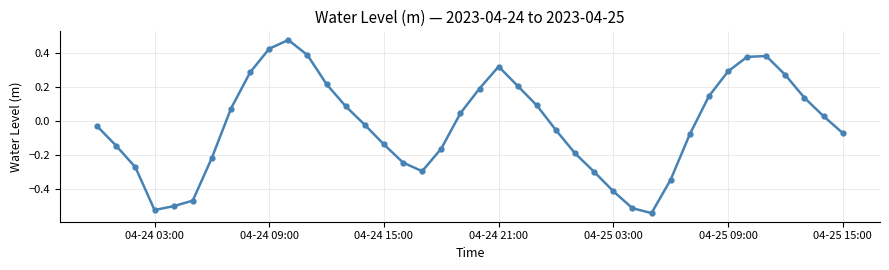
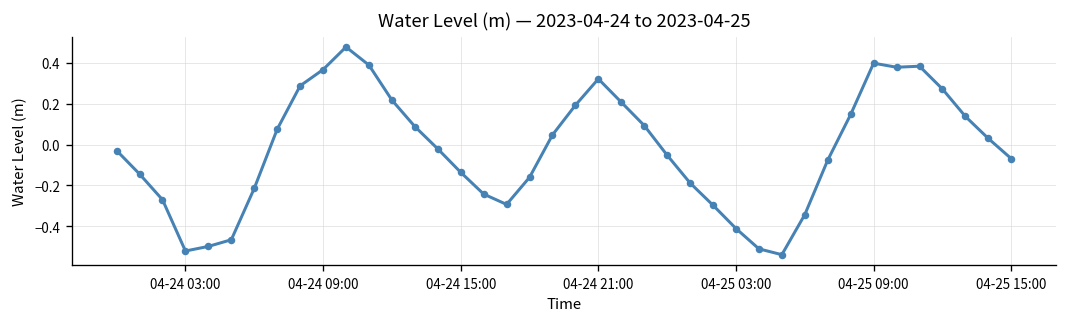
  {
    "04-24 03:00": -0.52,
-   "04-24 09:00": 0.43,
+   "04-24 09:00": 0.37,
    "04-24 15:00": -0.14,
    "04-24 21:00": 0.32,
    "04-25 03:00": -0.41,
-   "04-25 09:00": 0.29,
+   "04-25 09:00": 0.40,
    "04-25 15:00": -0.07
  }
